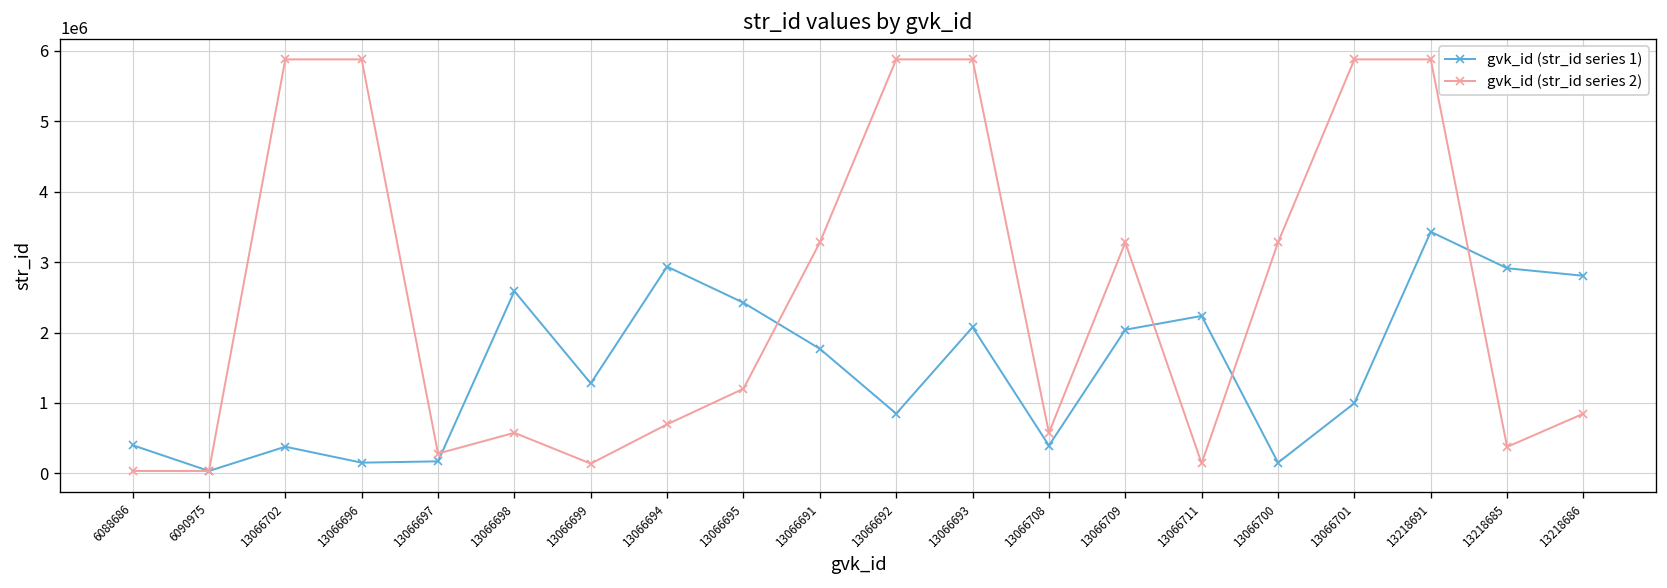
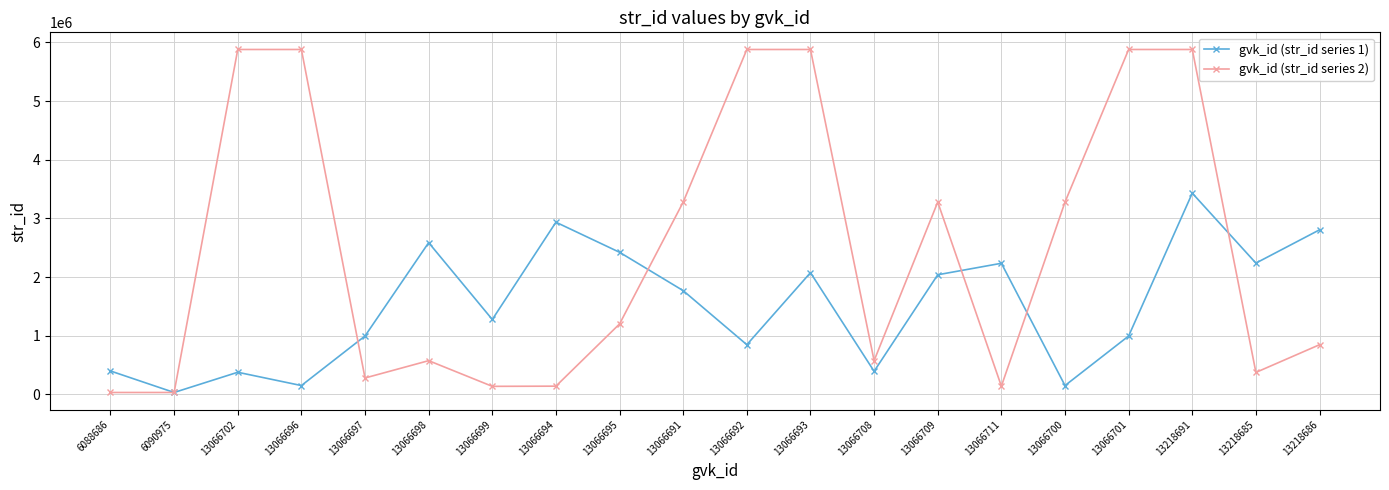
  {
    "gvk_id (str_id series 1)": {
      "6088686": 400000,
      "13066702": 400000,
      "13066696": 200000,
-     "13066697": 200000,
+     "13066697": 1000000,
      "13066698": 2600000,
      "13066699": 1300000,
      "13066694": 2900000,
      "13066695": 2400000,
      "13066691": 1800000,
      "13066692": 800000,
      "13066693": 2100000,
      "13066708": 400000,
      "13066709": 2000000,
      "13066711": 2200000,
      "13066700": 200000,
      "13066701": 1000000,
      "13218691": 3400000,
-     "13218685": 2900000,
+     "13218685": 2200000,
      "13218686": 2800000
    },
    "gvk_id (str_id series 2)": {
      "6088686": 0,
      "13066702": 5900000,
      "13066696": 5900000,
      "13066697": 300000,
      "13066698": 600000,
      "13066699": 100000,
-     "13066694": 700000,
+     "13066694": 100000,
      "13066695": 1200000,
      "13066691": 3300000,
      "13066692": 5900000,
      "13066693": 5900000,
      "13066708": 600000,
      "13066709": 3300000,
      "13066711": 100000,
      "13066700": 3300000,
      "13066701": 5900000,
      "13218691": 5900000,
      "13218685": 400000,
      "13218686": 800000
    }
  }
